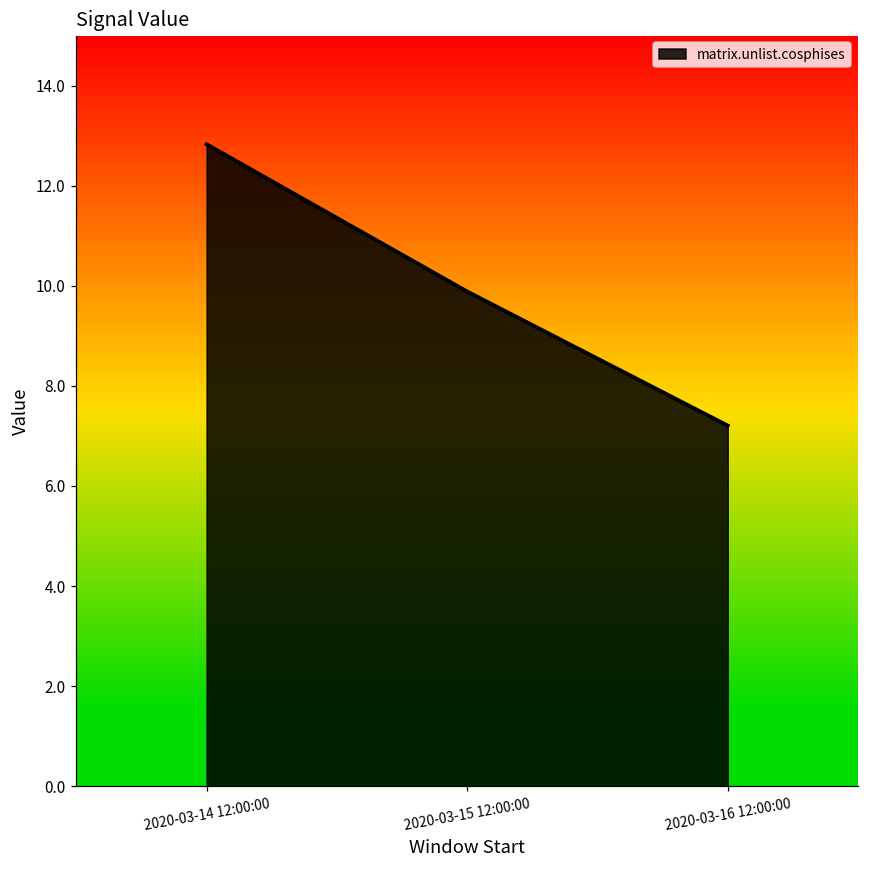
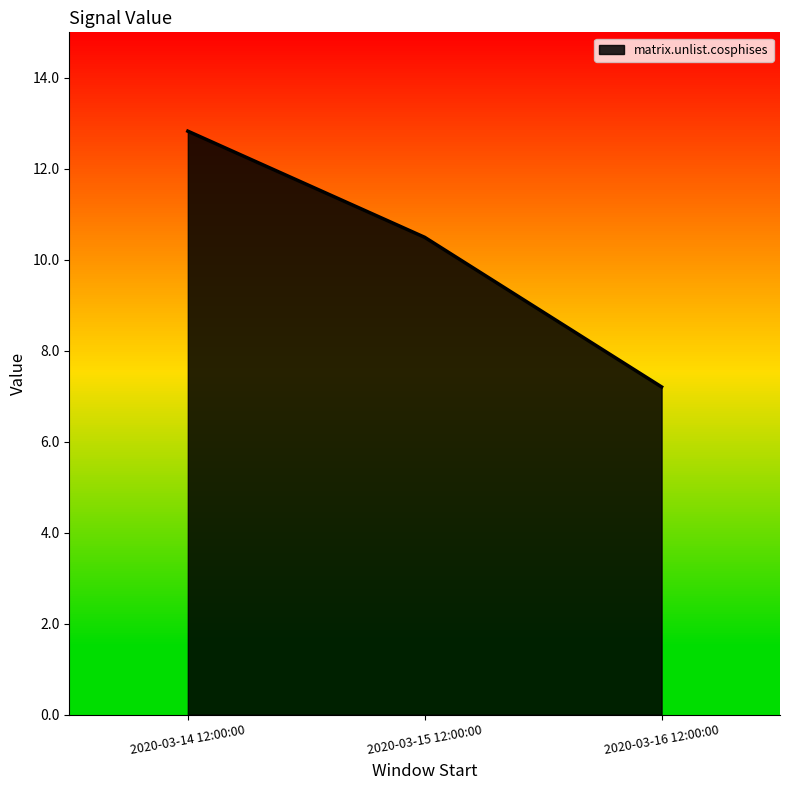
  {
    "2020-03-14 12:00:00": 12.8,
-   "2020-03-15 12:00:00": 9.9,
+   "2020-03-15 12:00:00": 10.5,
    "2020-03-16 12:00:00": 7.2
  }
